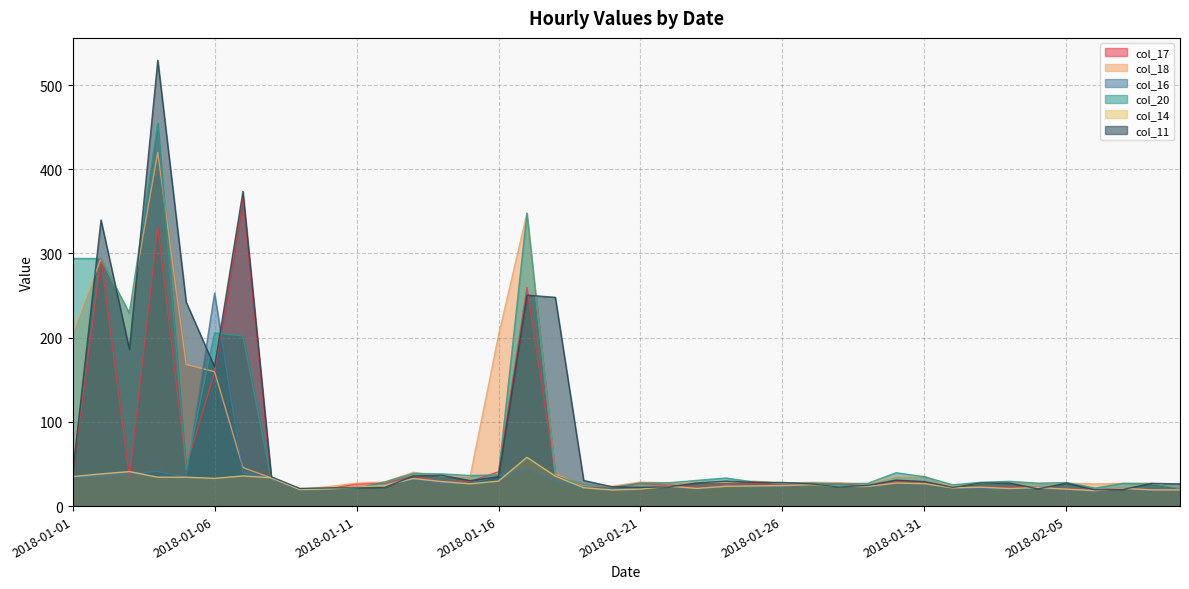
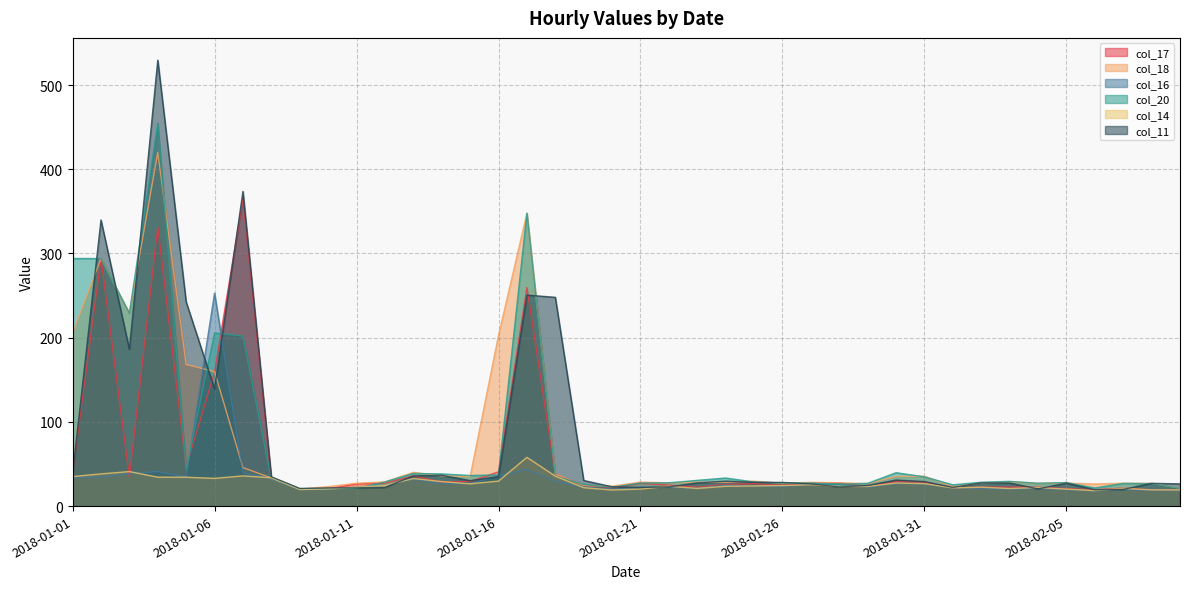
  {
    "col_17": {
      "2018-01-16": 40
    },
    "col_11": {
-     "2018-01-06": 170
+     "2018-01-06": 140
    }
  }
